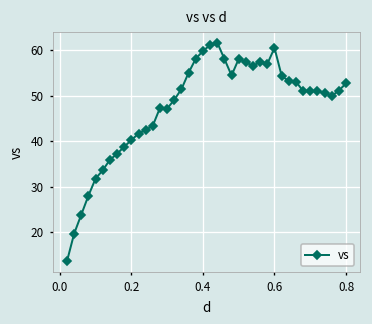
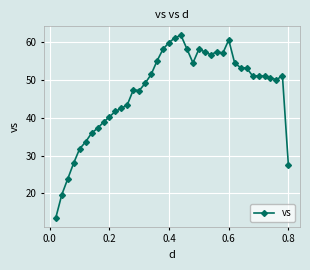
  {
    "0.2": 40,
    "0.4": 60,
    "0.6": 61,
-   "0.8": 53
+   "0.8": 28
  }
